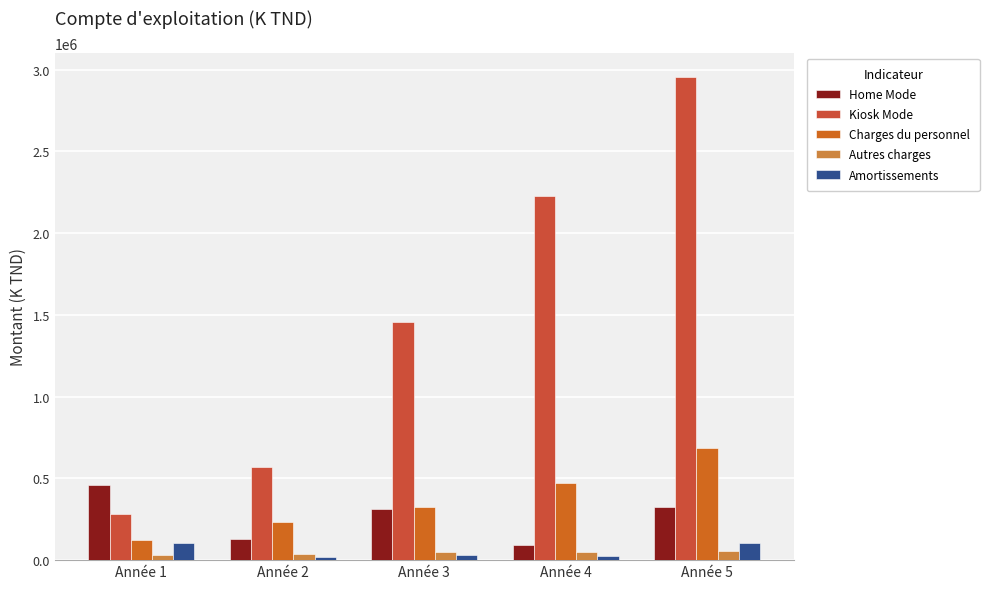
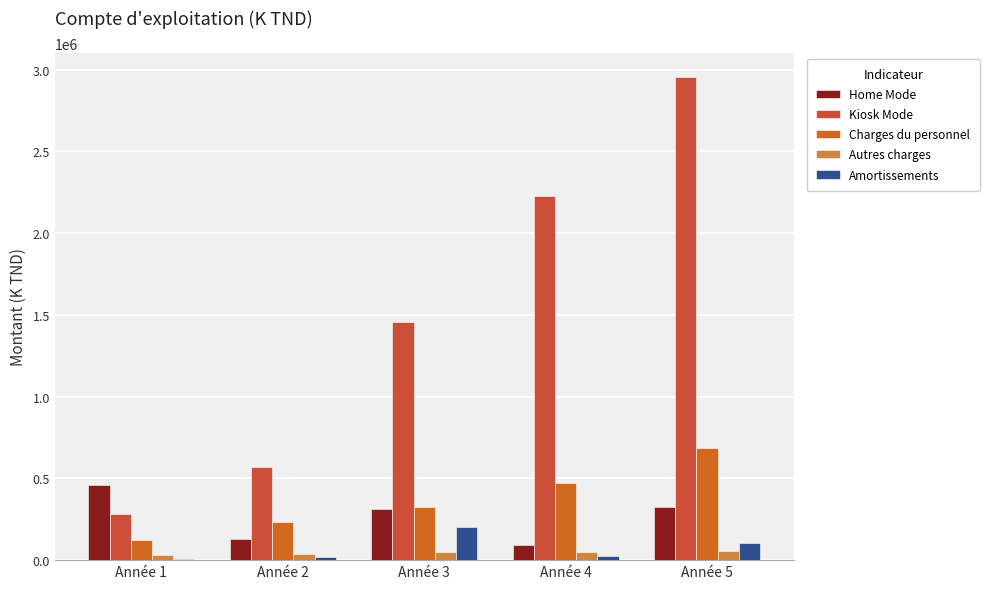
  {
    "Home Mode": {
      "Année 1": 460000,
      "Année 2": 130000,
      "Année 3": 310000,
      "Année 4": 100000,
      "Année 5": 320000
    },
    "Amortissements": {
-     "Année 1": 100000,
+     "Année 1": 10000,
      "Année 2": 20000,
-     "Année 3": 30000,
+     "Année 3": 200000,
      "Année 4": 20000,
      "Année 5": 100000
    }
  }
